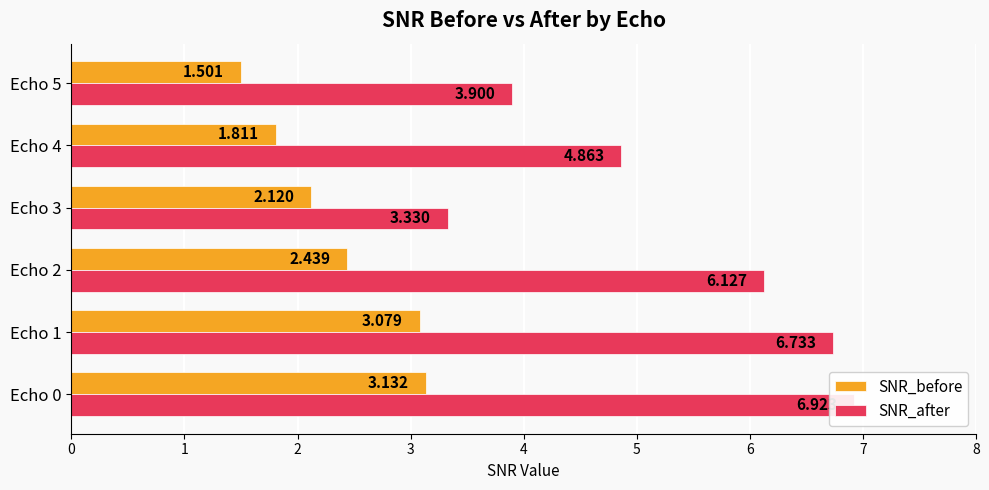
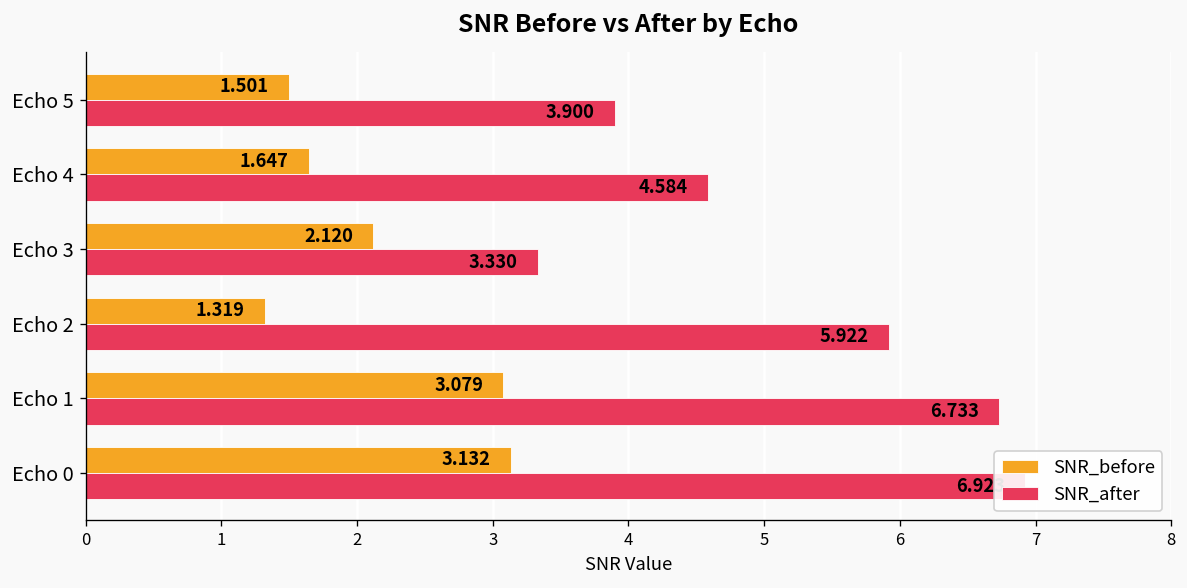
  {
    "SNR_before": {
      "Echo 5": 1.501,
-     "Echo 4": 1.811,
+     "Echo 4": 1.647,
      "Echo 3": 2.120,
-     "Echo 2": 2.439,
+     "Echo 2": 1.319,
      "Echo 1": 3.079,
      "Echo 0": 3.132
    },
    "SNR_after": {
      "Echo 5": 3.900,
-     "Echo 4": 4.863,
+     "Echo 4": 4.584,
      "Echo 3": 3.330,
-     "Echo 2": 6.127,
+     "Echo 2": 5.922,
      "Echo 1": 6.733
    }
  }
